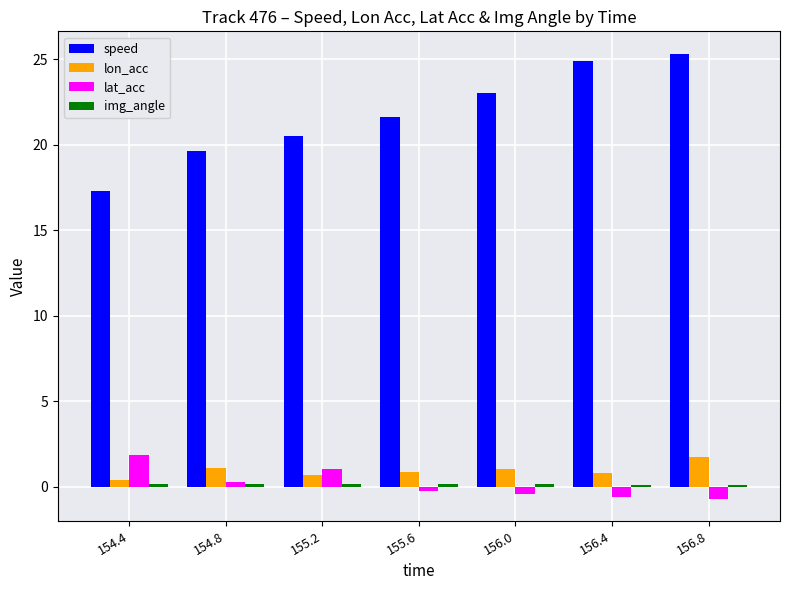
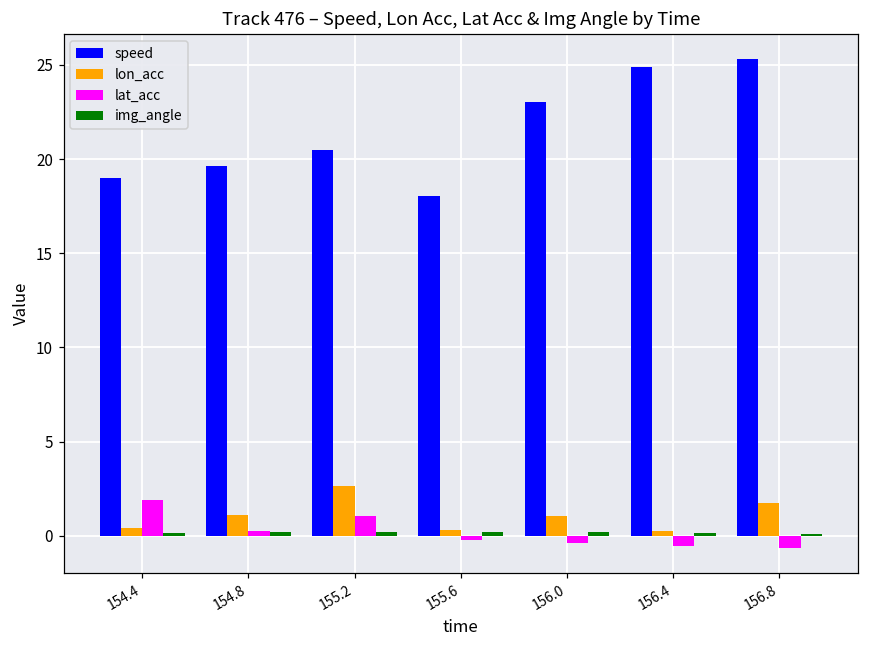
  {
    "speed": {
-     "154.4": 17.3,
+     "154.4": 19.0,
      "154.8": 19.6,
      "155.2": 20.5,
-     "155.6": 21.6,
+     "155.6": 18.0,
      "156.0": 23.0,
      "156.4": 24.9,
      "156.8": 25.3
    },
    "lon_acc": {
      "154.4": 0.4,
      "154.8": 1.1,
-     "155.2": 0.7,
-     "155.6": 0.9,
+     "155.2": 2.6,
+     "155.6": 0.3,
      "156.0": 1.0,
-     "156.4": 0.8,
+     "156.4": 0.2,
      "156.8": 1.7
    },
    "lat_acc": {
      "154.4": 1.9,
      "154.8": 0.3,
      "155.2": 1.0,
      "155.6": -0.2,
      "156.0": -0.4,
      "156.4": -0.6,
      "156.8": -0.7
    },
    "img_angle": {
      "154.4": 0.2,
      "154.8": 0.2,
      "155.2": 0.2,
      "155.6": 0.2,
      "156.0": 0.2
    }
  }
